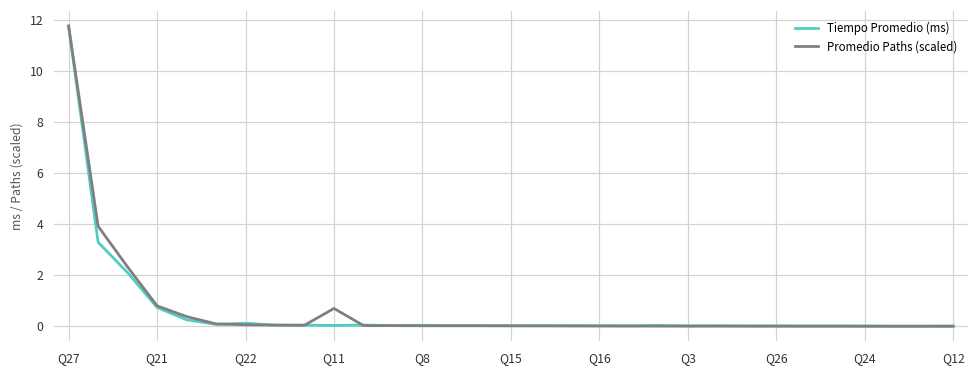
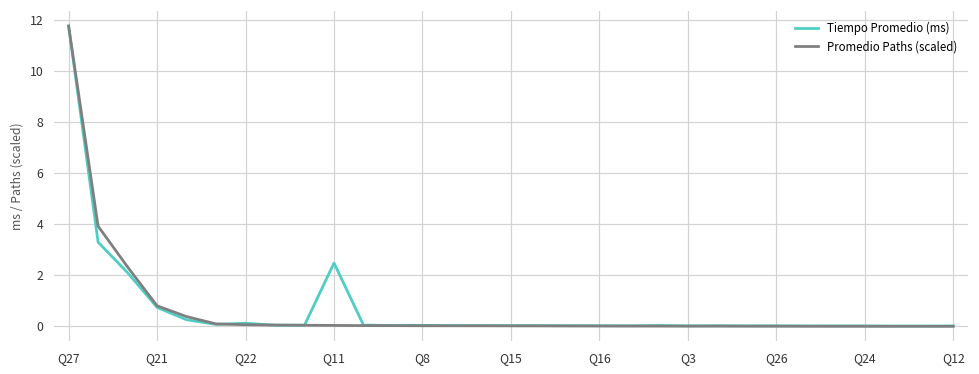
  {
    "Tiempo Promedio (ms)": {
-     "Q11": 0.0
+     "Q11": 2.5
    },
    "Promedio Paths (scaled)": {
-     "Q11": 0.7
+     "Q11": 0.0
    }
  }
